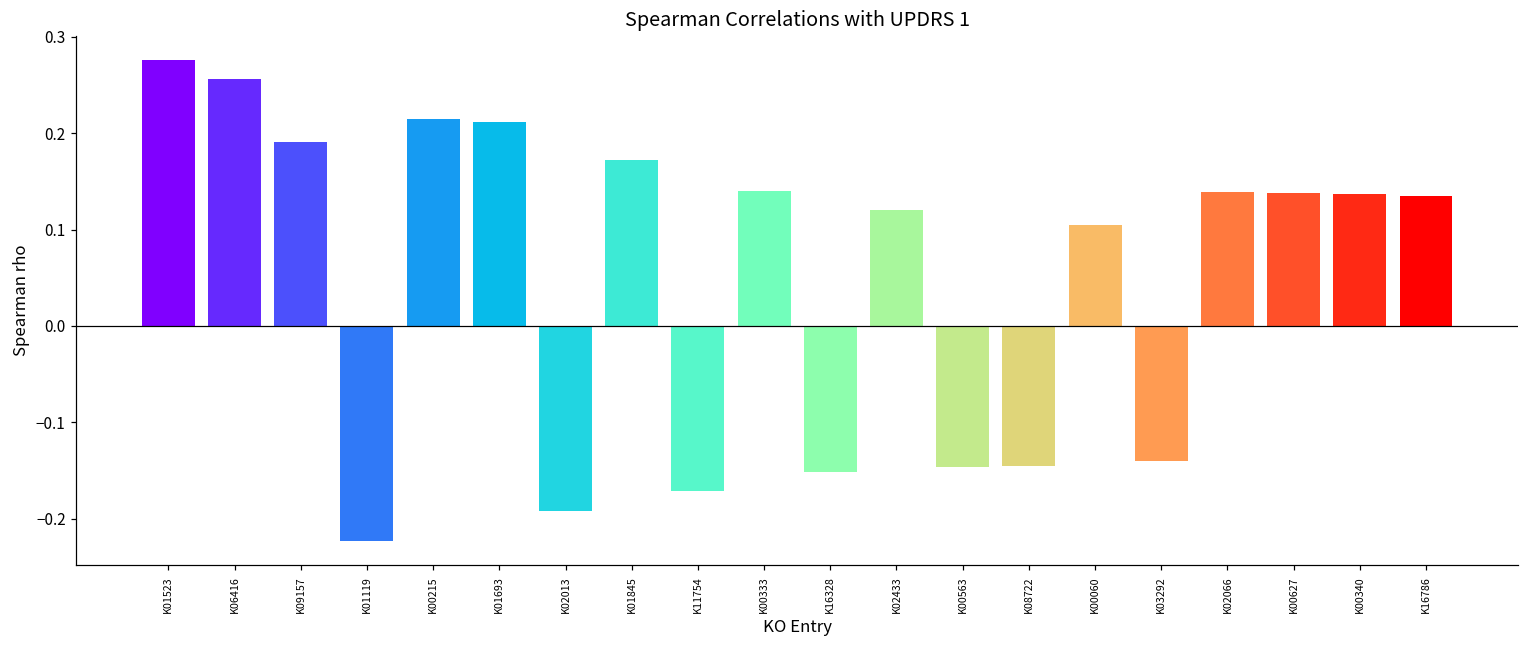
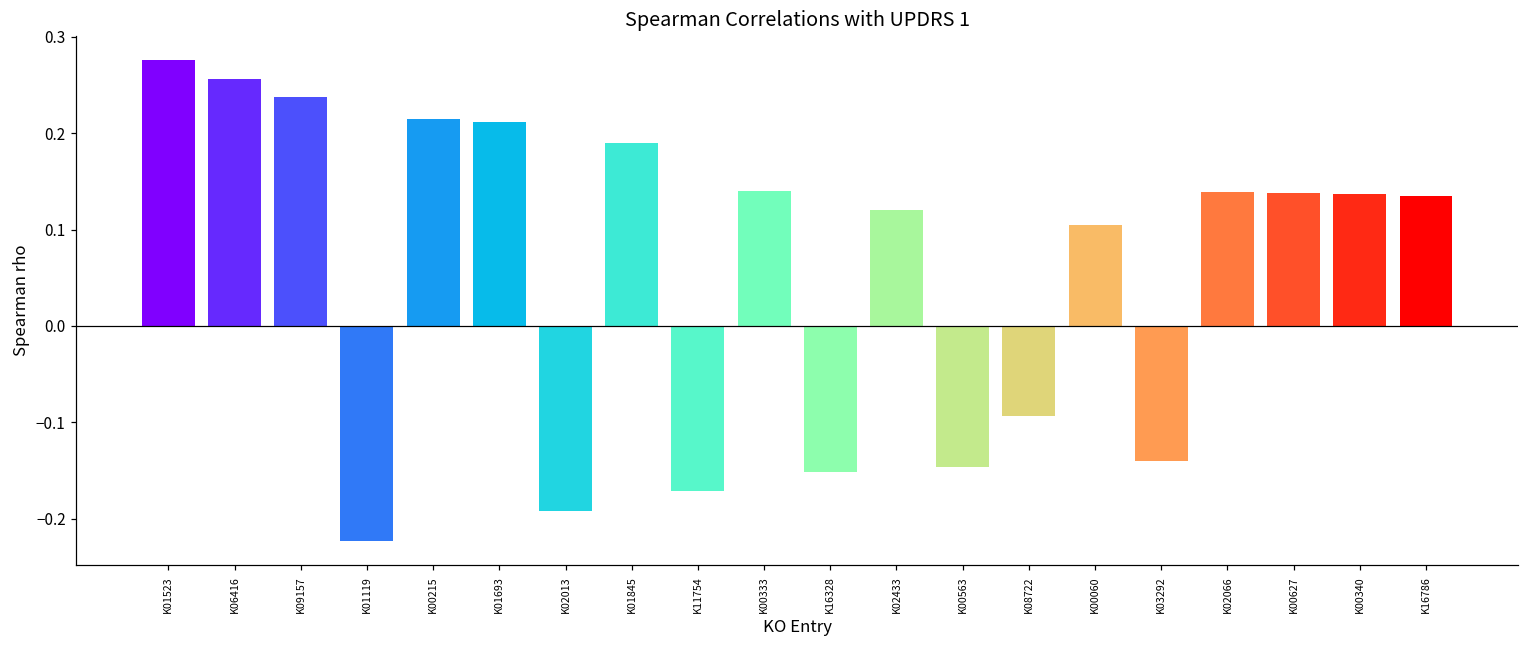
  {
    "K01523": 0.28,
    "K06416": 0.26,
-   "K09157": 0.19,
+   "K09157": 0.24,
    "K01119": -0.22,
    "K00215": 0.21,
    "K01693": 0.21,
    "K02013": -0.19,
-   "K01845": 0.17,
+   "K01845": 0.19,
    "K11754": -0.17,
    "K00333": 0.14,
    "K16328": -0.15,
    "K02433": 0.12,
    "K00563": -0.15,
-   "K08722": -0.14,
+   "K08722": -0.09,
    "K00060": 0.10,
    "K03292": -0.14,
    "K02066": 0.14,
    "K00627": 0.14,
    "K00340": 0.14,
    "K16786": 0.13
  }
